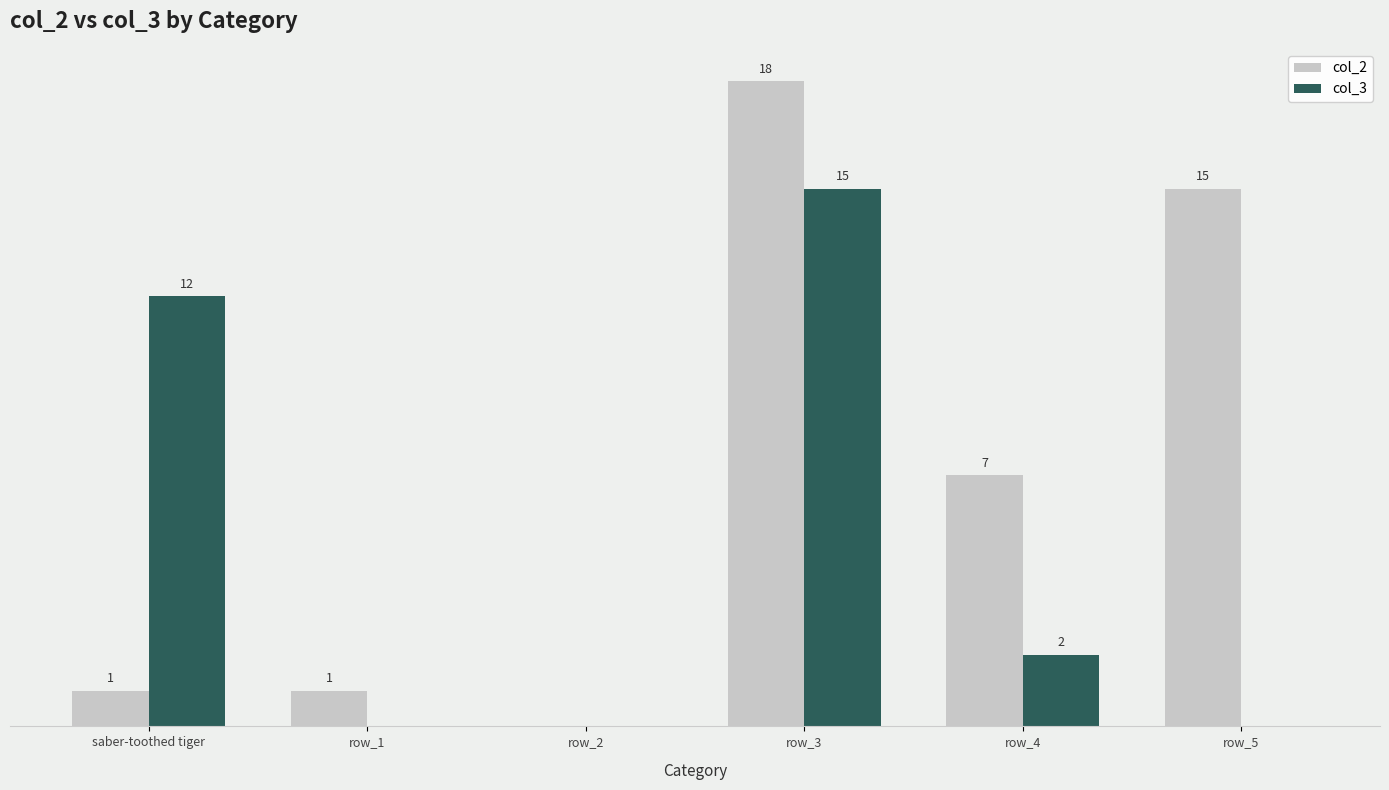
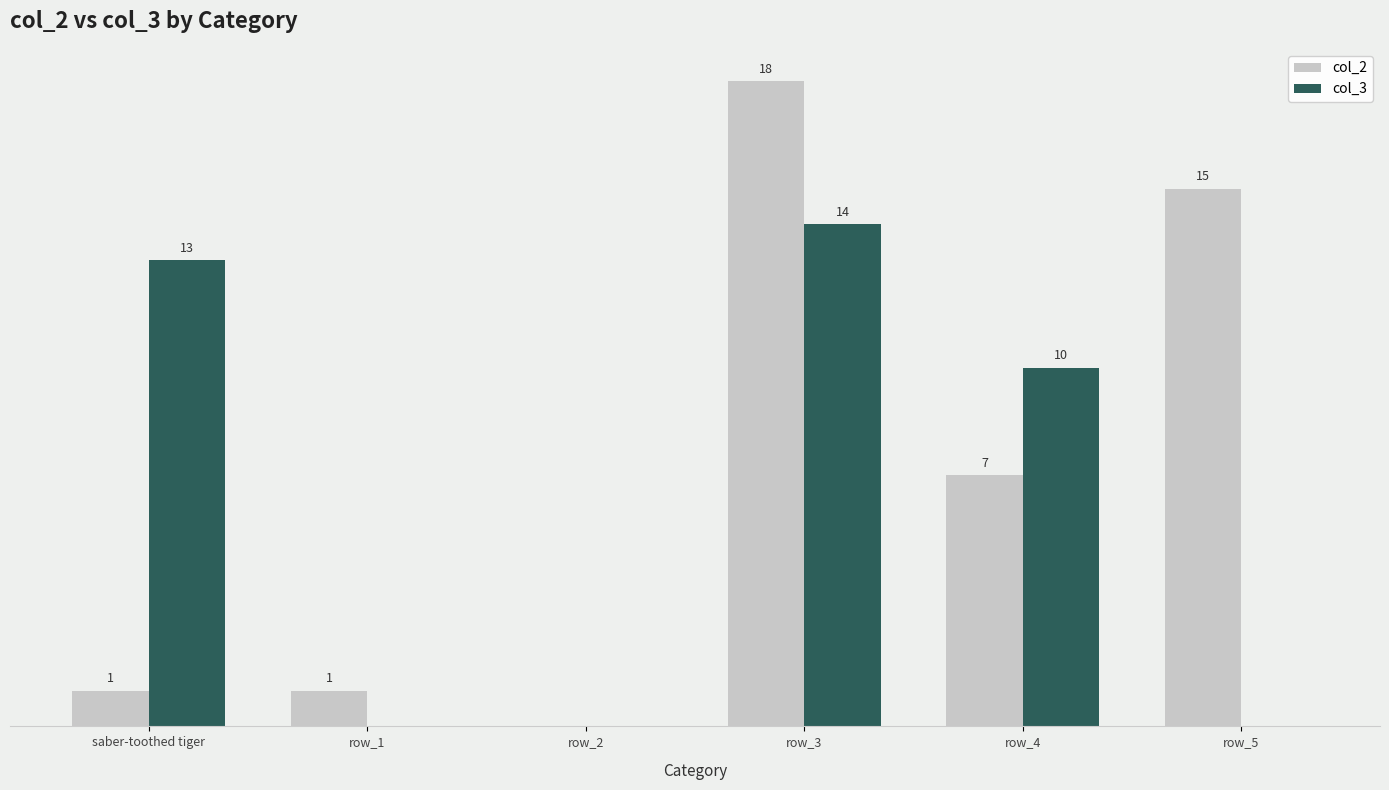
  {
    "col_2": {
      "saber-toothed tiger": 1,
      "row_1": 1,
      "row_3": 18,
      "row_4": 7,
      "row_5": 15
    },
    "col_3": {
-     "saber-toothed tiger": 12,
-     "row_3": 15,
-     "row_4": 2
+     "saber-toothed tiger": 13,
+     "row_3": 14,
+     "row_4": 10
    }
  }
